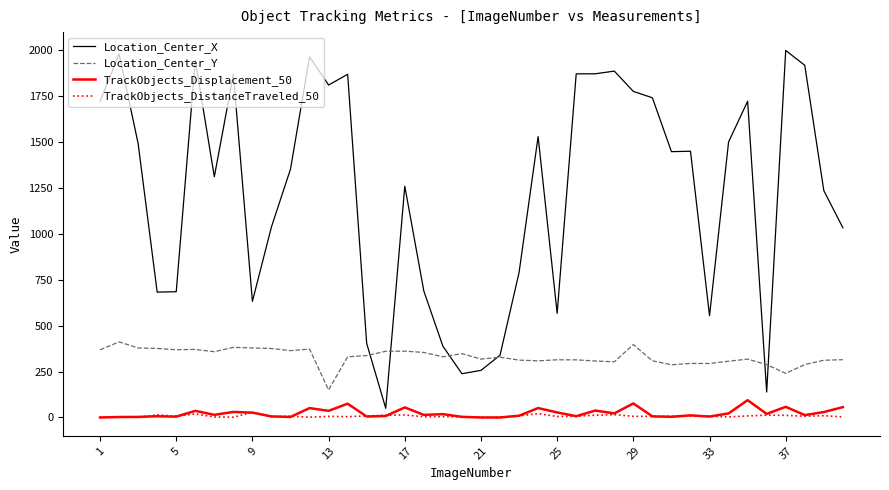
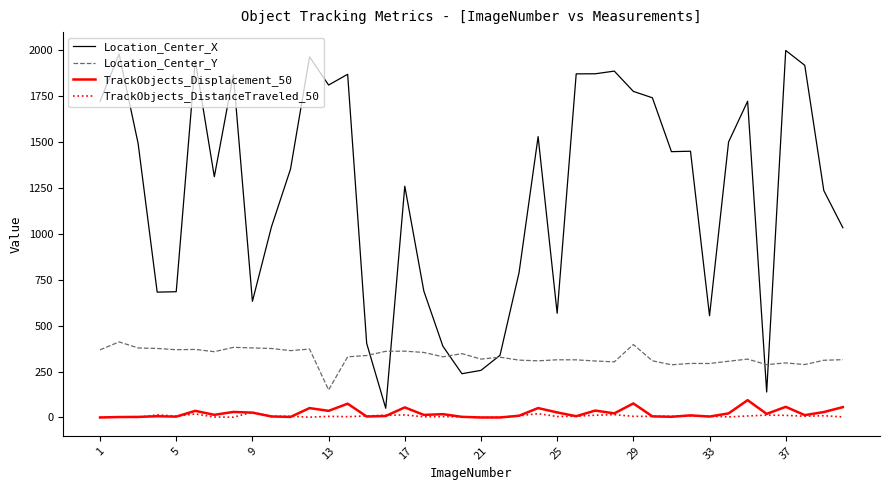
  {
    "Location_Center_X": {
      "5": 680,
      "9": 630,
      "13": 1810,
      "17": 1260,
      "21": 260,
      "25": 570,
      "29": 1780,
      "33": 550,
      "37": 2000
    },
    "Location_Center_Y": {
      "1": 370,
      "5": 370,
      "9": 380,
      "13": 150,
      "17": 360,
      "21": 320,
      "25": 310,
      "29": 400,
      "33": 290,
-     "37": 240
+     "37": 300
    }
  }
